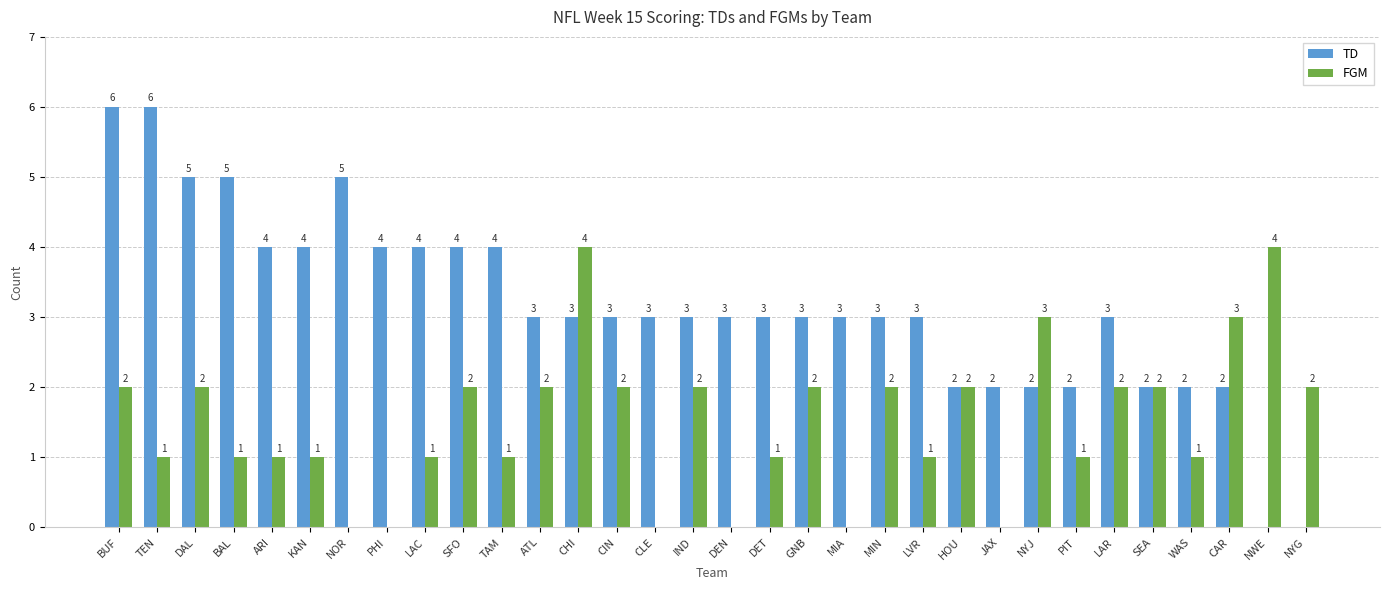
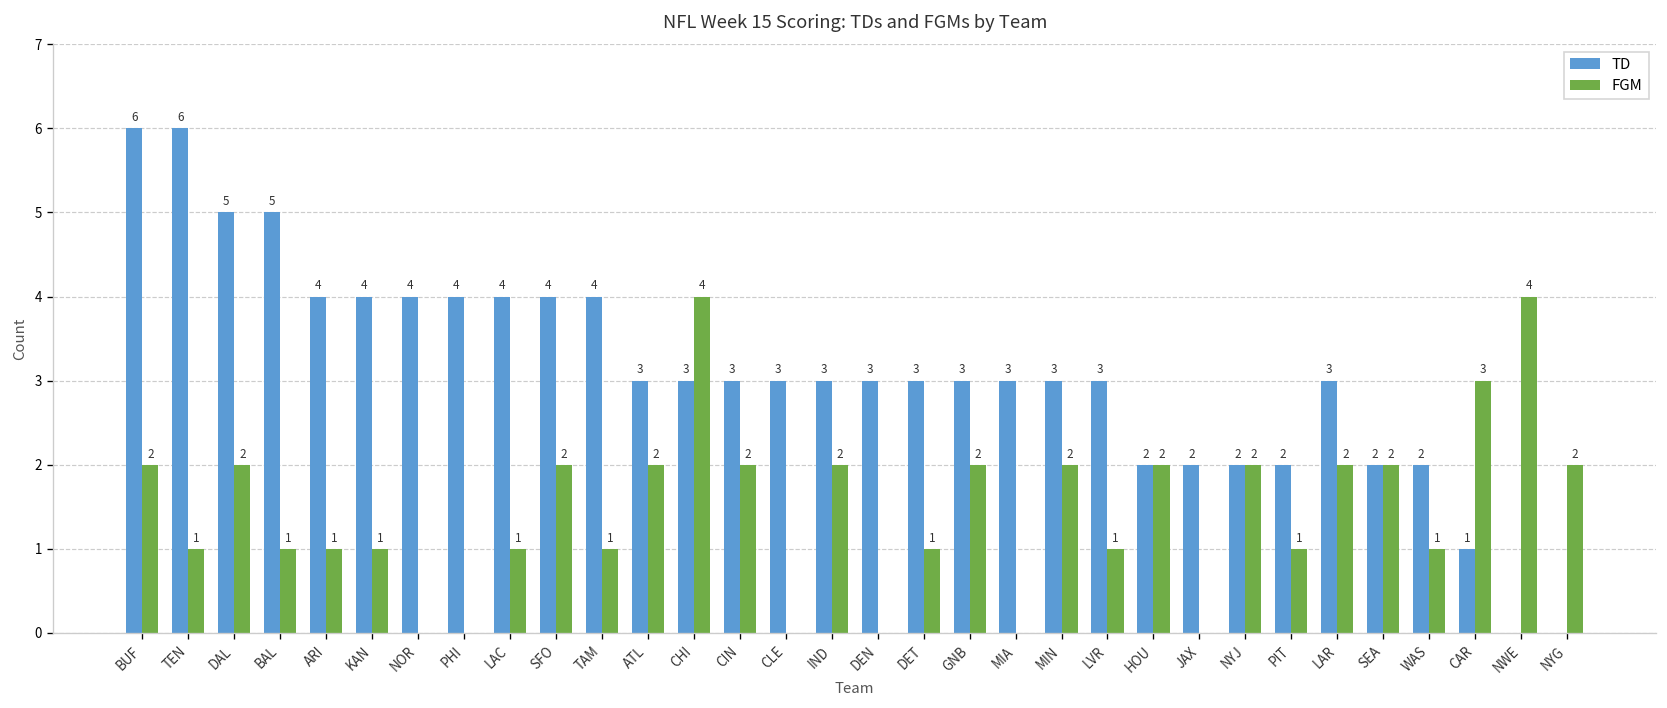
  {
    "TD": {
      "BUF": 6,
      "TEN": 6,
      "DAL": 5,
      "BAL": 5,
      "ARI": 4,
      "KAN": 4,
-     "NOR": 5,
+     "NOR": 4,
      "PHI": 4,
      "LAC": 4,
      "SFO": 4,
      "TAM": 4,
      "ATL": 3,
      "CHI": 3,
      "CIN": 3,
      "CLE": 3,
      "IND": 3,
      "DEN": 3,
      "DET": 3,
      "GNB": 3,
      "MIA": 3,
      "MIN": 3,
      "LVR": 3,
      "HOU": 2,
      "JAX": 2,
      "NYJ": 2,
      "PIT": 2,
      "LAR": 3,
      "SEA": 2,
      "WAS": 2,
-     "CAR": 2
+     "CAR": 1
    },
    "FGM": {
      "BUF": 2,
      "TEN": 1,
      "DAL": 2,
      "BAL": 1,
      "ARI": 1,
      "KAN": 1,
      "LAC": 1,
      "SFO": 2,
      "TAM": 1,
      "ATL": 2,
      "CHI": 4,
      "CIN": 2,
      "IND": 2,
      "DET": 1,
      "GNB": 2,
      "MIN": 2,
      "LVR": 1,
      "HOU": 2,
-     "NYJ": 3,
+     "NYJ": 2,
      "PIT": 1,
      "LAR": 2,
      "SEA": 2,
      "WAS": 1,
      "CAR": 3,
      "NWE": 4,
      "NYG": 2
    }
  }
